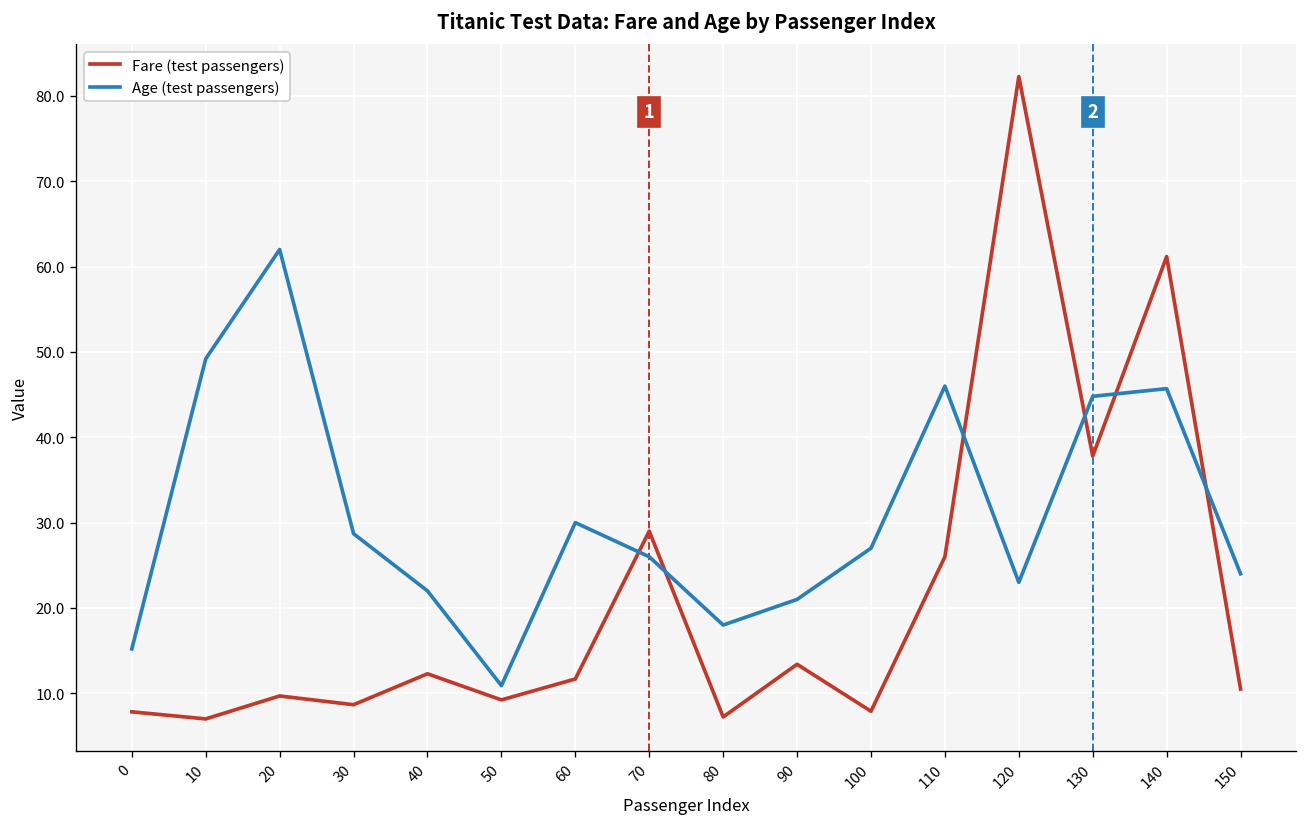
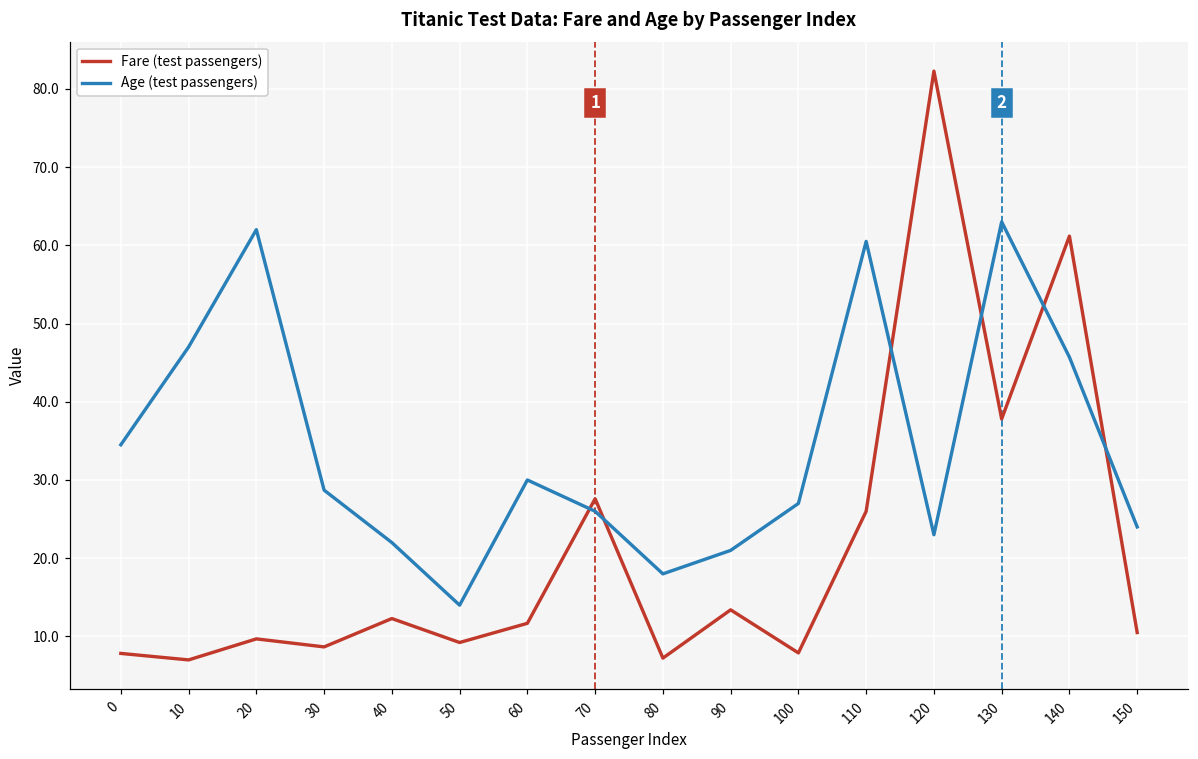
  {
    "Fare (test passengers)": {
      "0": 8,
      "10": 7,
      "20": 10,
      "30": 9,
      "40": 12,
      "50": 9,
      "60": 12,
-     "70": 29,
+     "70": 28,
      "80": 7,
      "90": 13,
      "100": 8,
      "110": 26,
      "120": 82,
      "130": 38,
      "140": 61,
      "150": 11
    },
    "Age (test passengers)": {
-     "0": 15,
-     "10": 49,
+     "0": 35,
+     "10": 47,
      "20": 62,
      "30": 29,
      "40": 22,
-     "50": 11,
+     "50": 14,
      "60": 30,
      "70": 26,
      "80": 18,
      "90": 21,
      "100": 27,
-     "110": 46,
+     "110": 61,
      "120": 23,
-     "130": 45,
+     "130": 63,
      "140": 46,
      "150": 24
    }
  }
